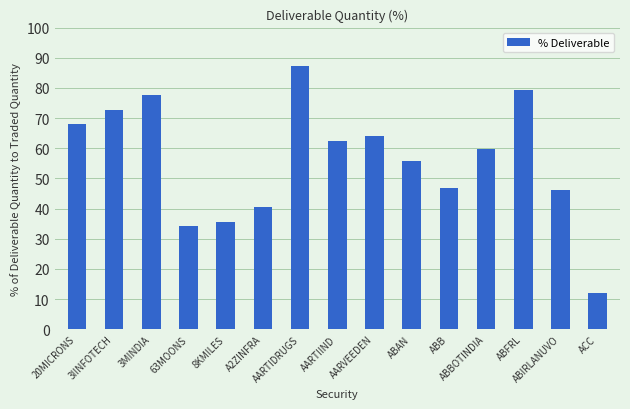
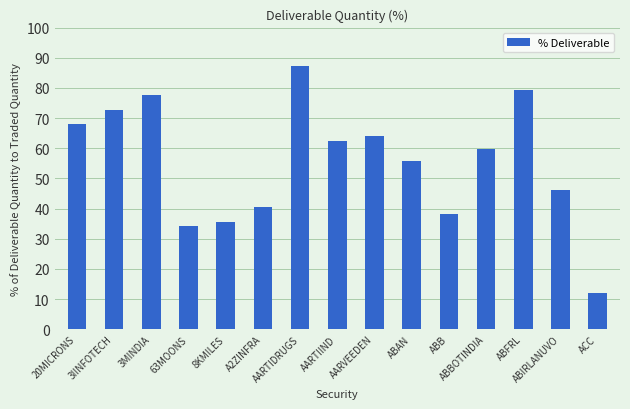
  {
    "20MICRONS": 68,
    "3IINFOTECH": 73,
    "3MINDIA": 78,
    "63MOONS": 34,
    "8KMILES": 35,
    "A2ZINFRA": 41,
    "AARTIDRUGS": 87,
    "AARTIIND": 62,
    "AARVEEDEN": 64,
    "ABAN": 56,
-   "ABB": 47,
+   "ABB": 38,
    "ABBOTINDIA": 60,
    "ABFRL": 79,
    "ABIRLANUVO": 46,
    "ACC": 12
  }
